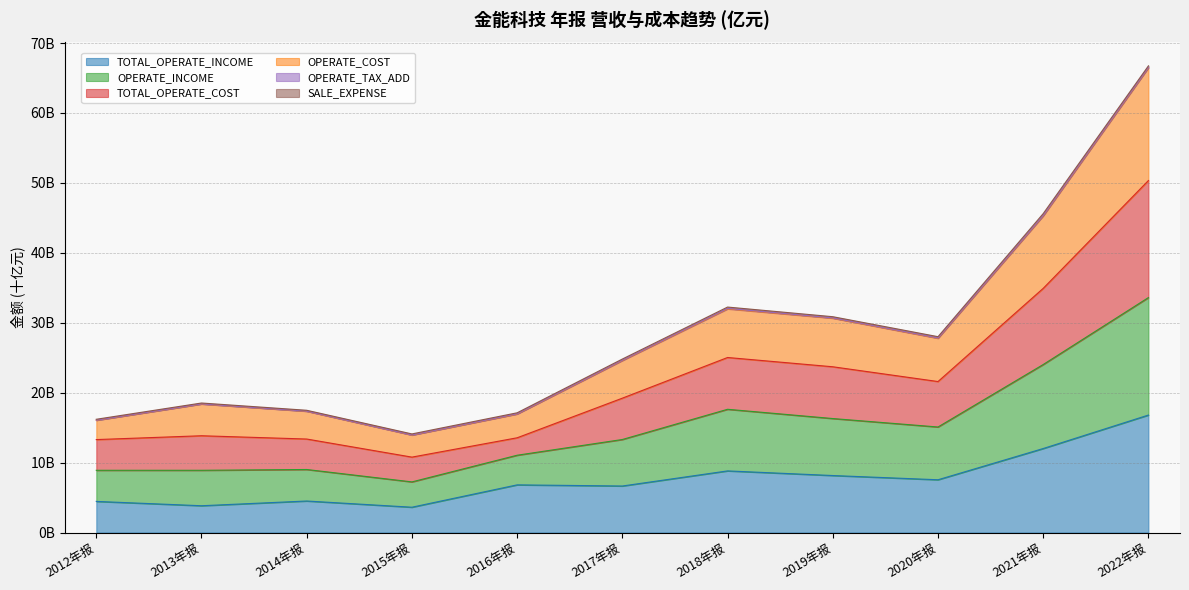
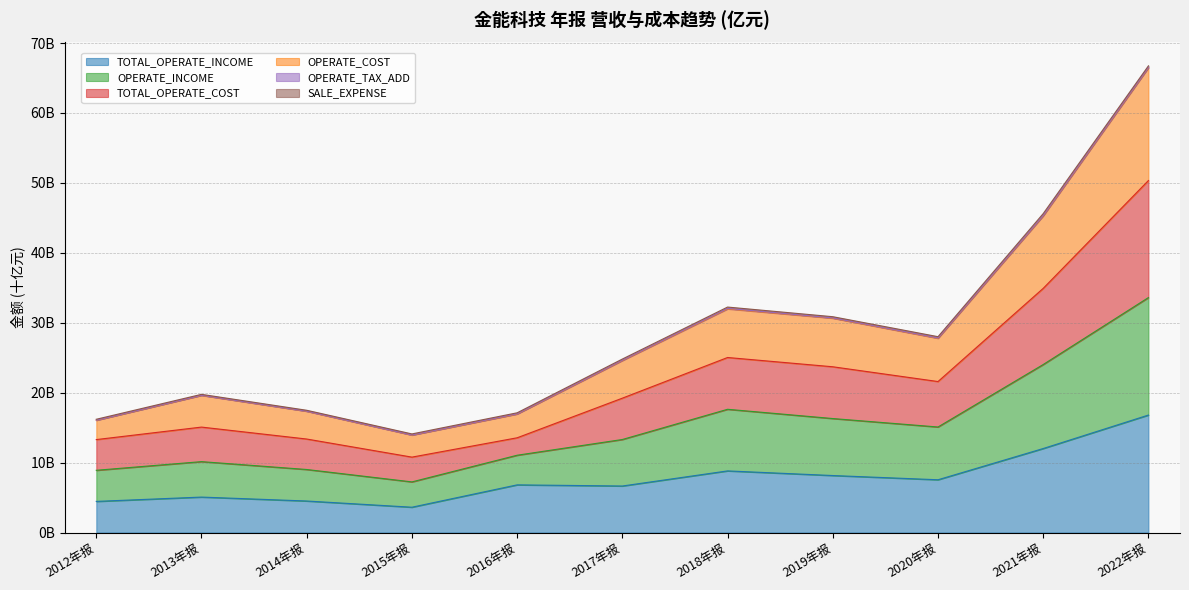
  {
    "TOTAL_OPERATE_INCOME": {
      "2012年报": 4000000000,
-     "2013年报": 4000000000,
+     "2013年报": 5000000000,
      "2014年报": 5000000000,
      "2015年报": 4000000000,
      "2016年报": 7000000000,
      "2017年报": 7000000000,
      "2018年报": 9000000000,
      "2019年报": 8000000000,
      "2020年报": 8000000000,
      "2021年报": 12000000000,
      "2022年报": 17000000000
    },
    "OPERATE_INCOME": {
      "2012年报": 4000000000,
      "2013年报": 5000000000,
      "2014年报": 5000000000,
      "2015年报": 4000000000,
      "2016年报": 4000000000,
      "2017年报": 7000000000,
      "2018年报": 9000000000,
      "2019年报": 8000000000,
      "2020年报": 8000000000,
      "2021年报": 12000000000,
      "2022年报": 17000000000
    },
    "TOTAL_OPERATE_COST": {
      "2012年报": 4000000000,
      "2013年报": 5000000000,
      "2014年报": 4000000000,
      "2015年报": 4000000000,
      "2016年报": 2000000000,
      "2017年报": 6000000000,
      "2018年报": 7000000000,
      "2019年报": 7000000000,
      "2020年报": 7000000000,
      "2021年报": 11000000000,
      "2022年报": 17000000000
    }
  }
